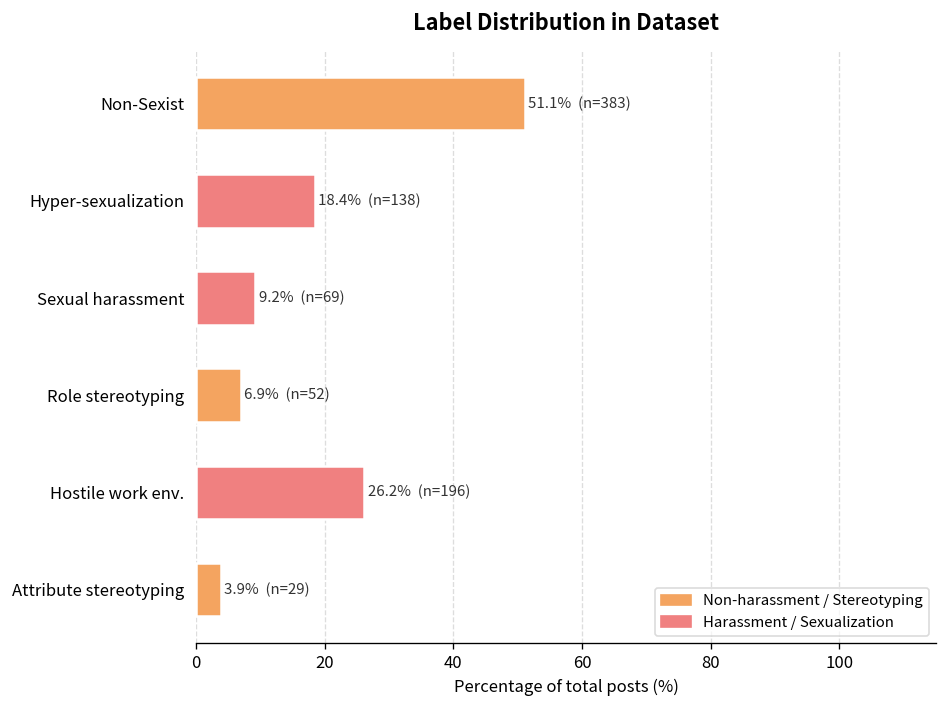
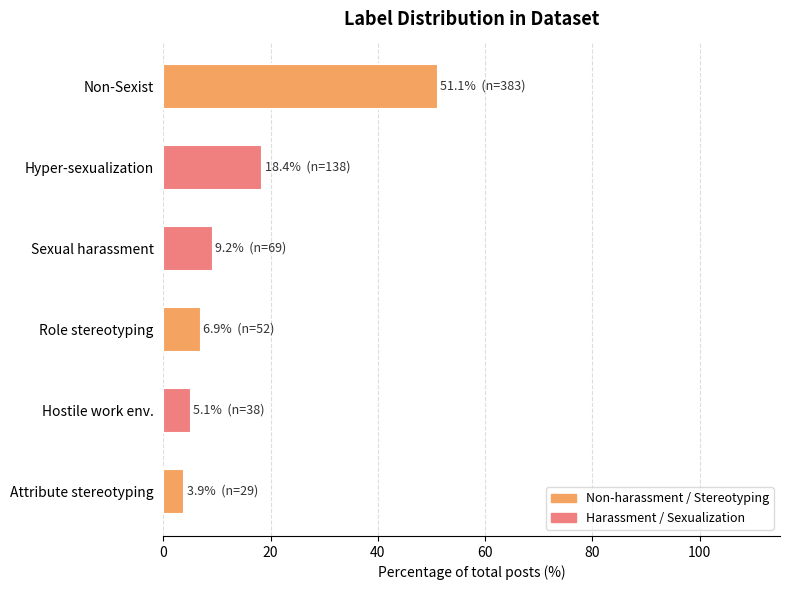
  {
    "Non-Sexist": "51.1%",
    "Hyper-sexualization": "18.4%",
    "Sexual harassment": "9.2%",
    "Role stereotyping": "6.9%",
-   "Hostile work env.": "26.2% (n=196)",
+   "Hostile work env.": "5.1% (n=38)",
    "Attribute stereotyping": "3.9%"
  }
